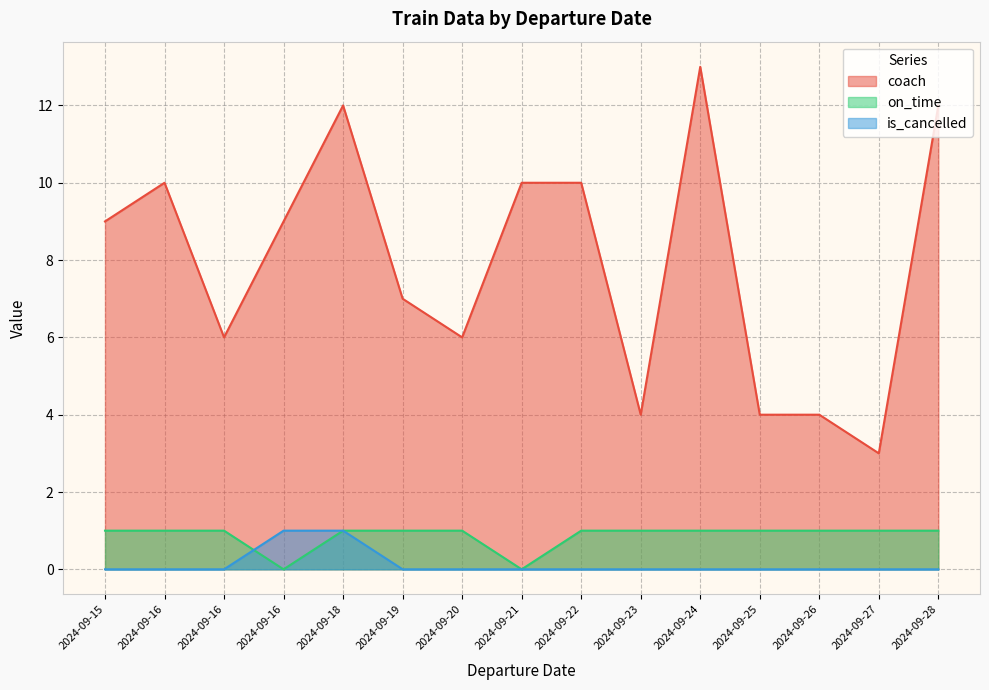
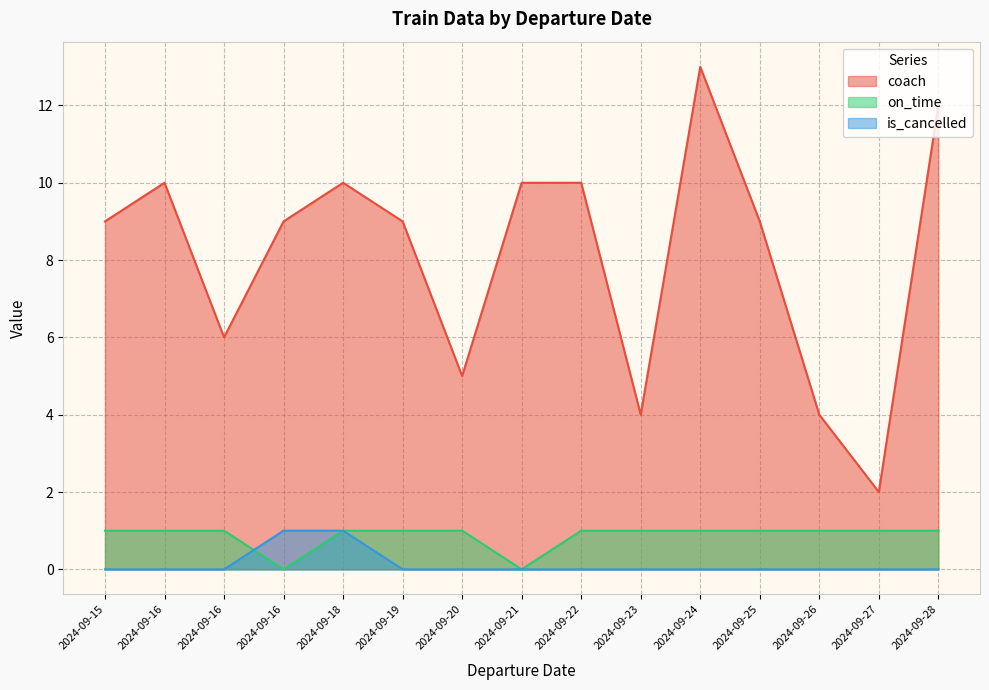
  {
    "coach": {
      "2024-09-15": 9,
-     "2024-09-18": 12,
-     "2024-09-19": 7,
-     "2024-09-20": 6,
+     "2024-09-18": 10,
+     "2024-09-19": 9,
+     "2024-09-20": 5,
      "2024-09-21": 10,
      "2024-09-22": 10,
      "2024-09-23": 4,
      "2024-09-24": 13,
-     "2024-09-25": 4,
+     "2024-09-25": 9,
      "2024-09-26": 4,
-     "2024-09-27": 3
+     "2024-09-27": 2
    },
    "on_time": {
      "2024-09-15": 1,
      "2024-09-19": 1,
      "2024-09-20": 1,
      "2024-09-22": 1,
      "2024-09-23": 1,
      "2024-09-24": 1,
      "2024-09-25": 1,
      "2024-09-26": 1,
      "2024-09-27": 1,
      "2024-09-28": 1
    },
    "is_cancelled": {
      "2024-09-15": 0,
      "2024-09-19": 0,
      "2024-09-20": 0,
      "2024-09-22": 0,
      "2024-09-23": 0,
      "2024-09-24": 0,
      "2024-09-25": 0,
      "2024-09-26": 0,
      "2024-09-27": 0,
      "2024-09-28": 0
    }
  }
